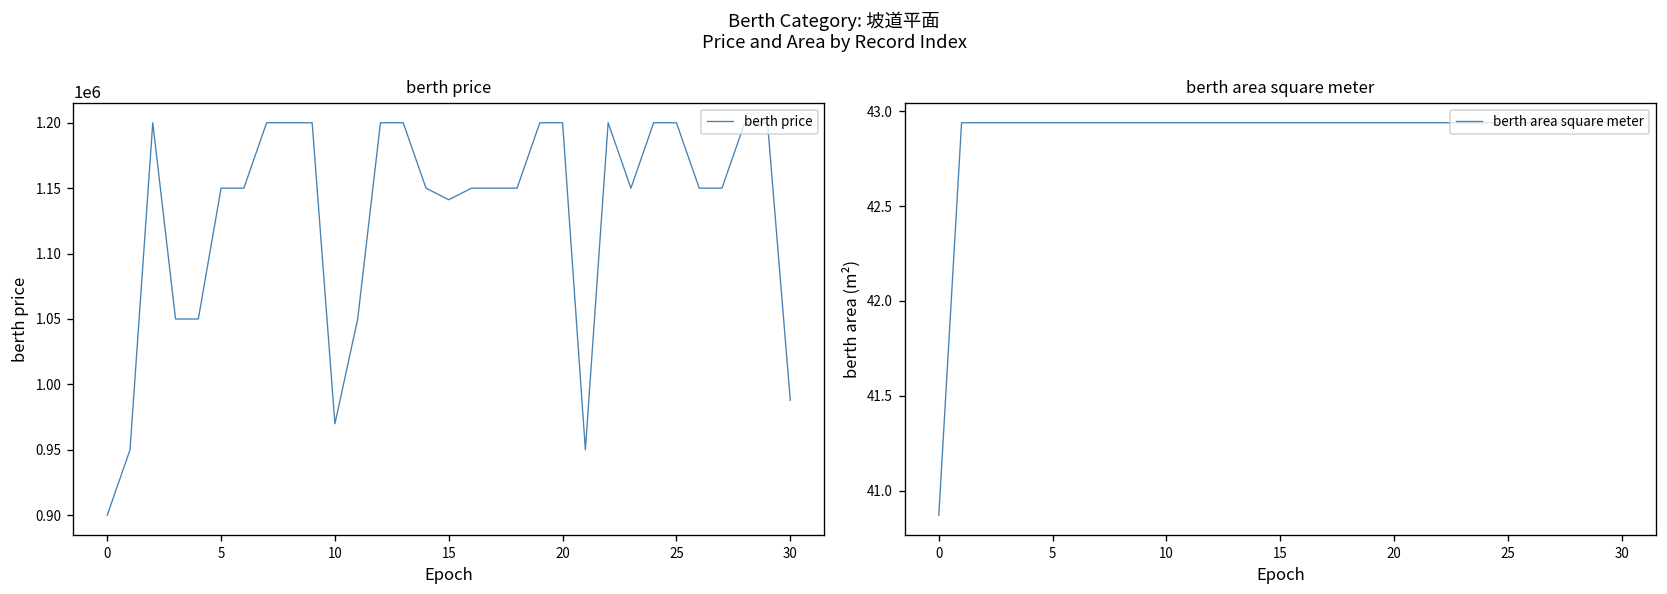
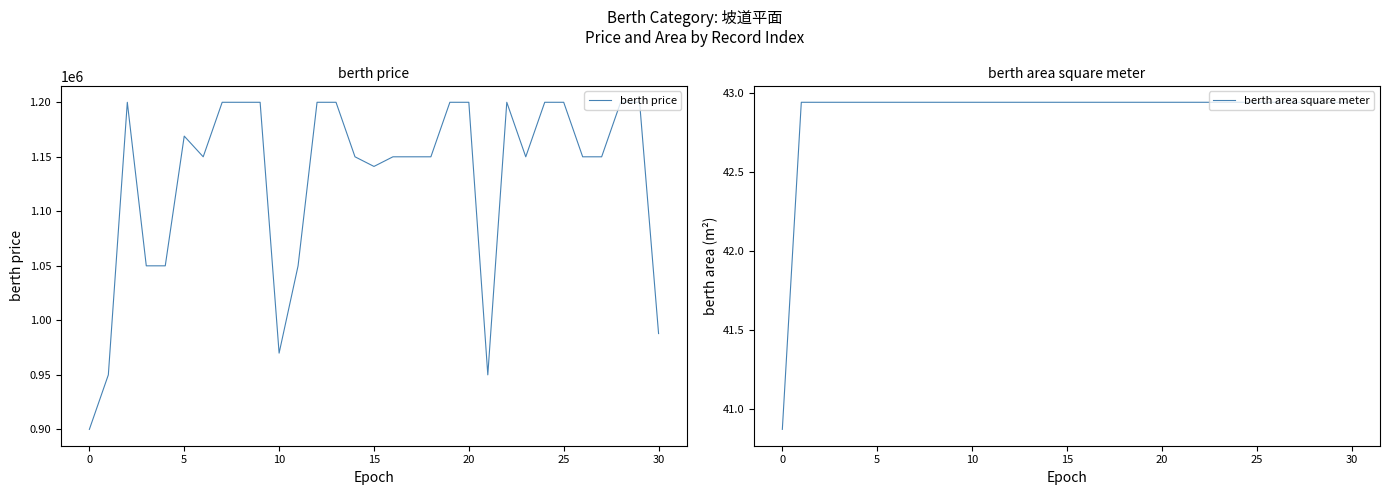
  {
    "berth price": {
      "0": 900000,
-     "5": 1150000,
+     "5": 1169000,
      "10": 970000,
      "15": 1141000,
      "20": 1200000,
      "25": 1200000,
      "30": 988000
    },
    "berth area square meter": {
      "0": 40.87,
      "5": 42.94,
      "10": 42.94,
      "15": 42.94,
      "20": 42.94
    }
  }
